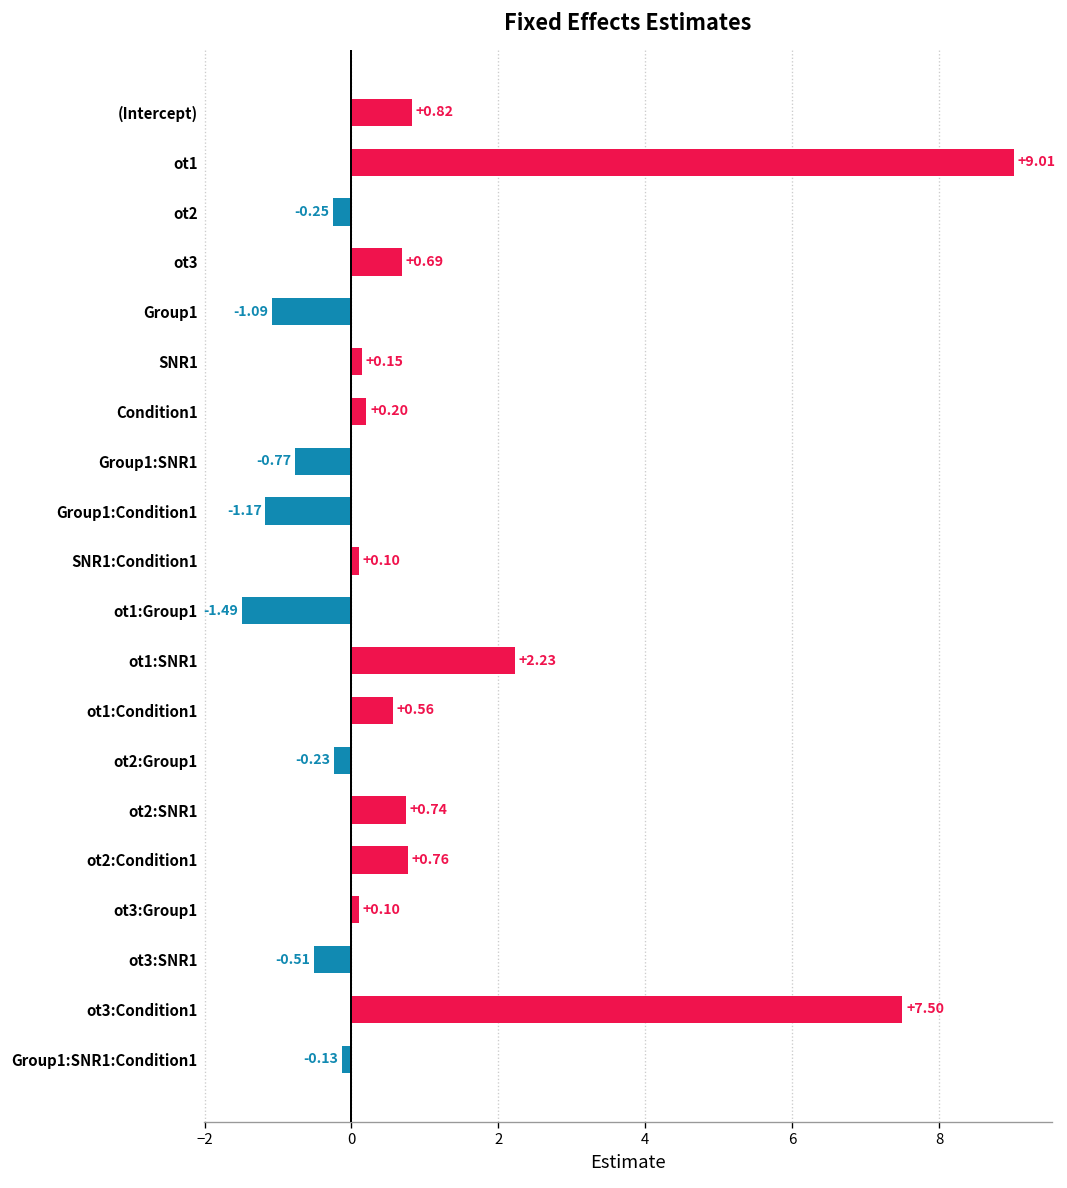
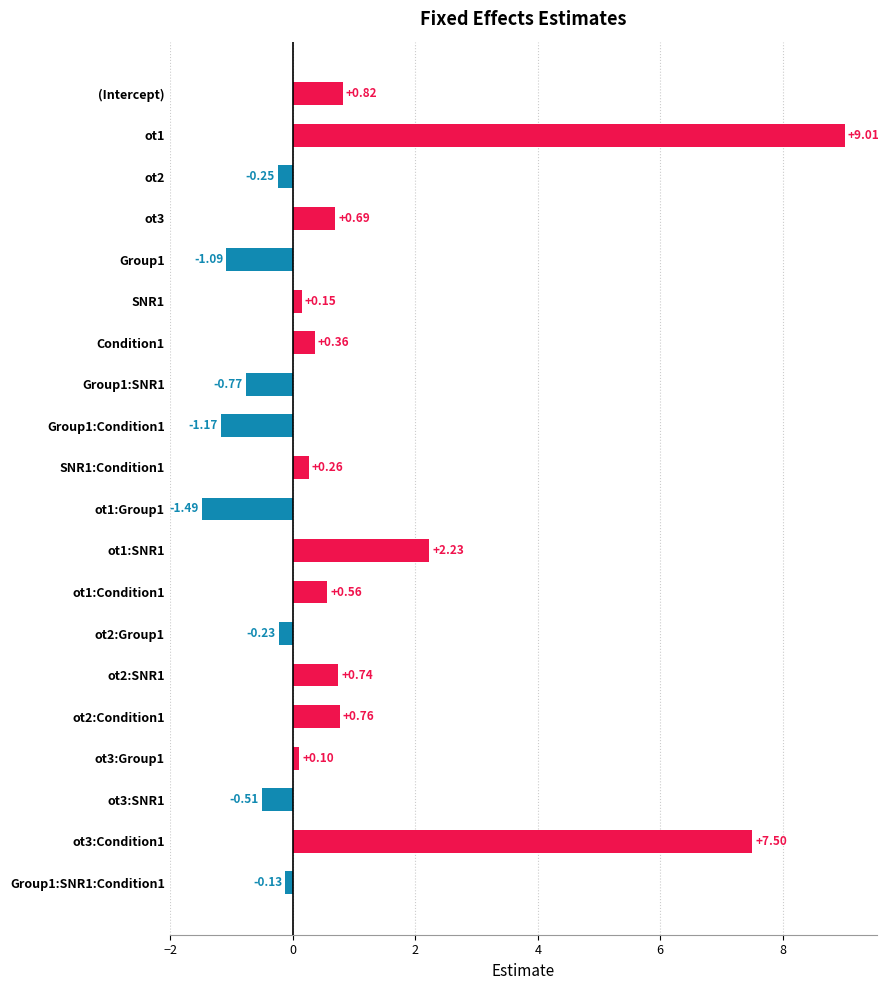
  {
    "(Intercept)": "+0.82",
    "ot1": "+9.01",
    "ot2": "-0.25",
    "ot3": "+0.69",
    "Group1": "-1.09",
    "SNR1": "+0.15",
-   "Condition1": "+0.20",
+   "Condition1": "+0.36",
    "Group1:SNR1": "-0.77",
    "Group1:Condition1": "-1.17",
-   "SNR1:Condition1": "+0.10",
+   "SNR1:Condition1": "+0.26",
    "ot1:Group1": "-1.49",
    "ot1:SNR1": "+2.23",
    "ot1:Condition1": "+0.56",
    "ot2:Group1": "-0.23",
    "ot2:SNR1": "+0.74",
    "ot2:Condition1": "+0.76",
    "ot3:Group1": "+0.10",
    "ot3:SNR1": "-0.51",
    "ot3:Condition1": "+7.50",
    "Group1:SNR1:Condition1": "-0.13"
  }
